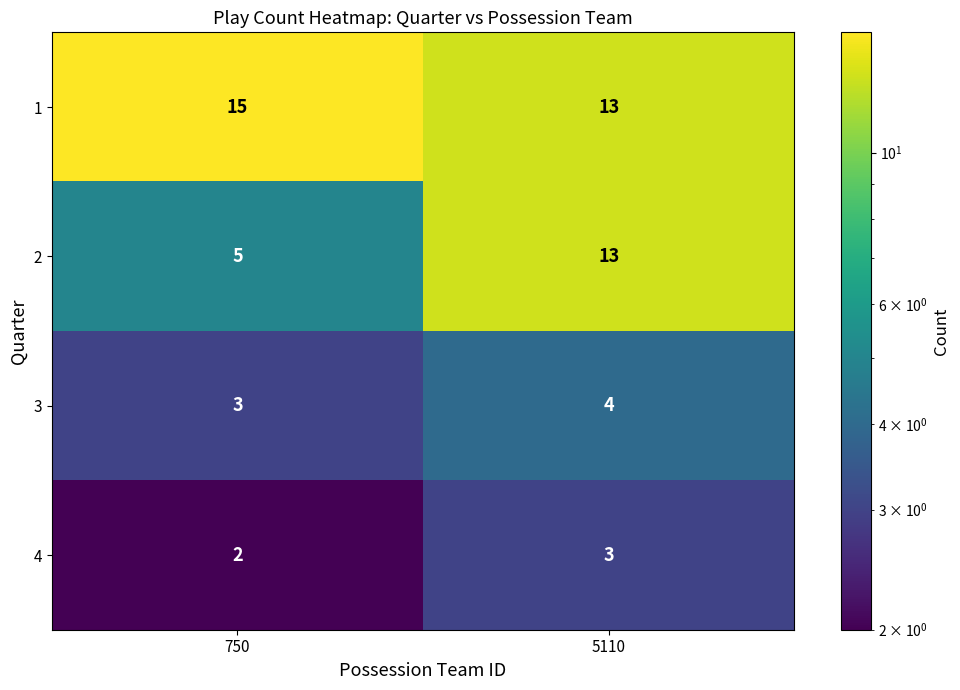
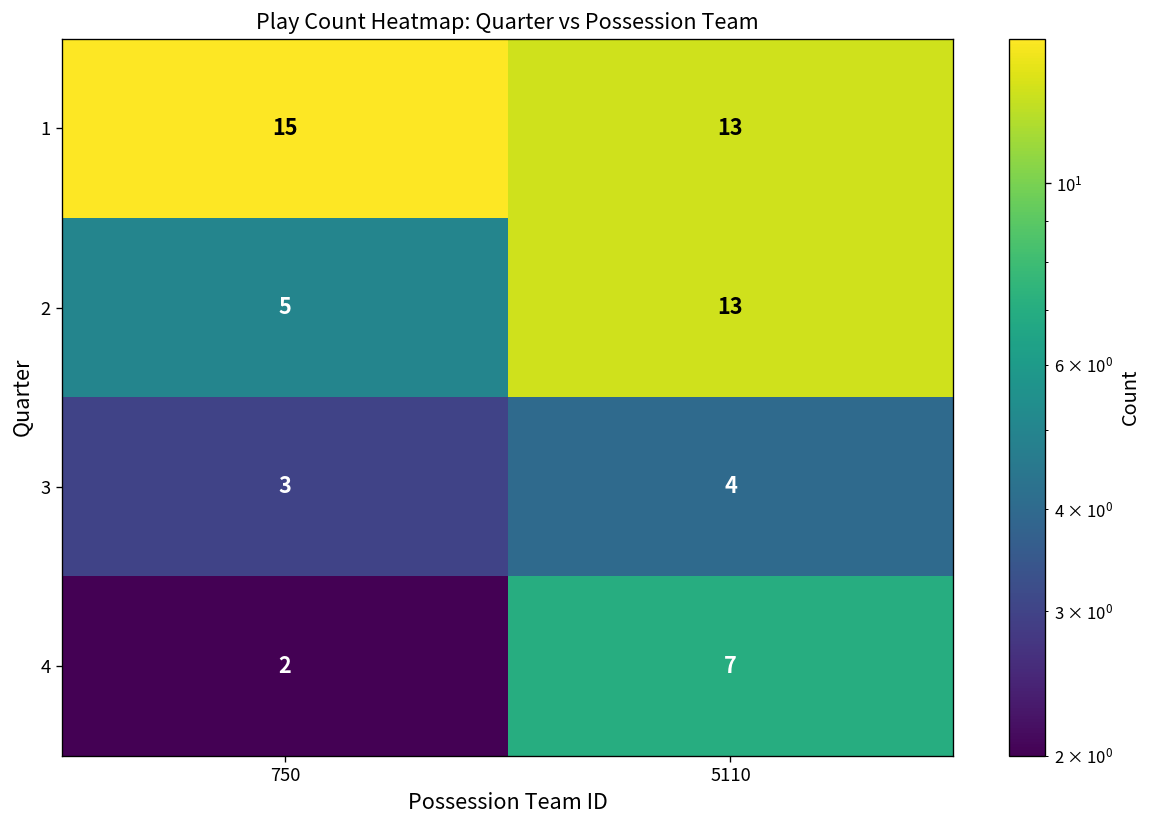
  {
    "1": {
      "750": 15,
      "5110": 13
    },
    "2": {
      "750": 5,
      "5110": 13
    },
    "3": {
      "750": 3,
      "5110": 4
    },
    "4": {
      "750": 2,
-     "5110": 3
+     "5110": 7
    }
  }
